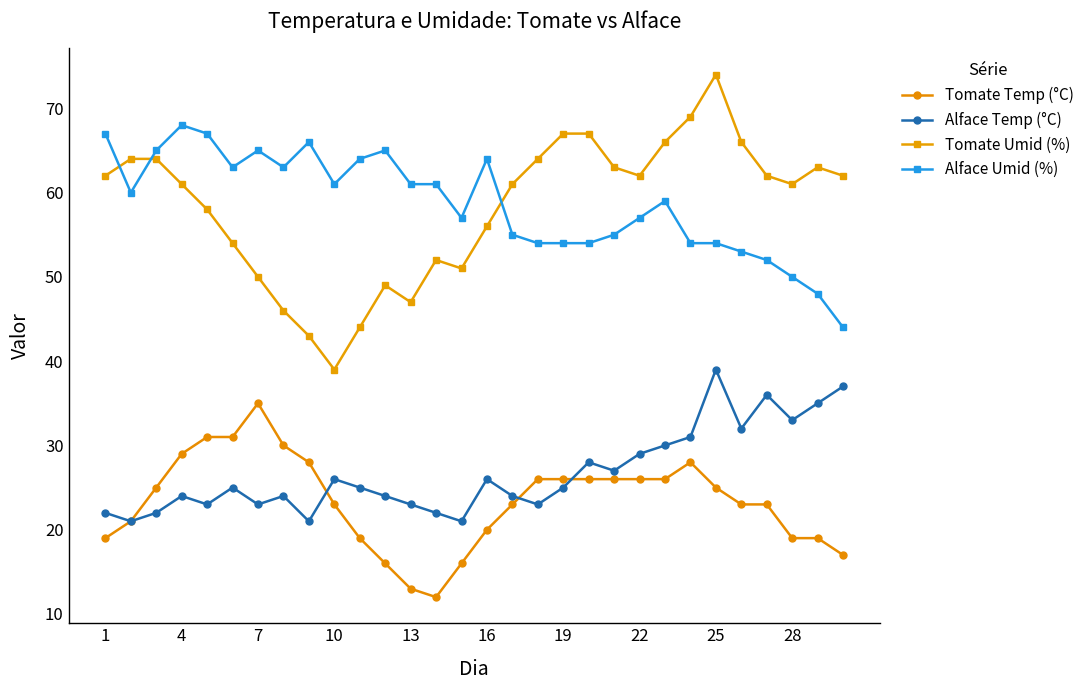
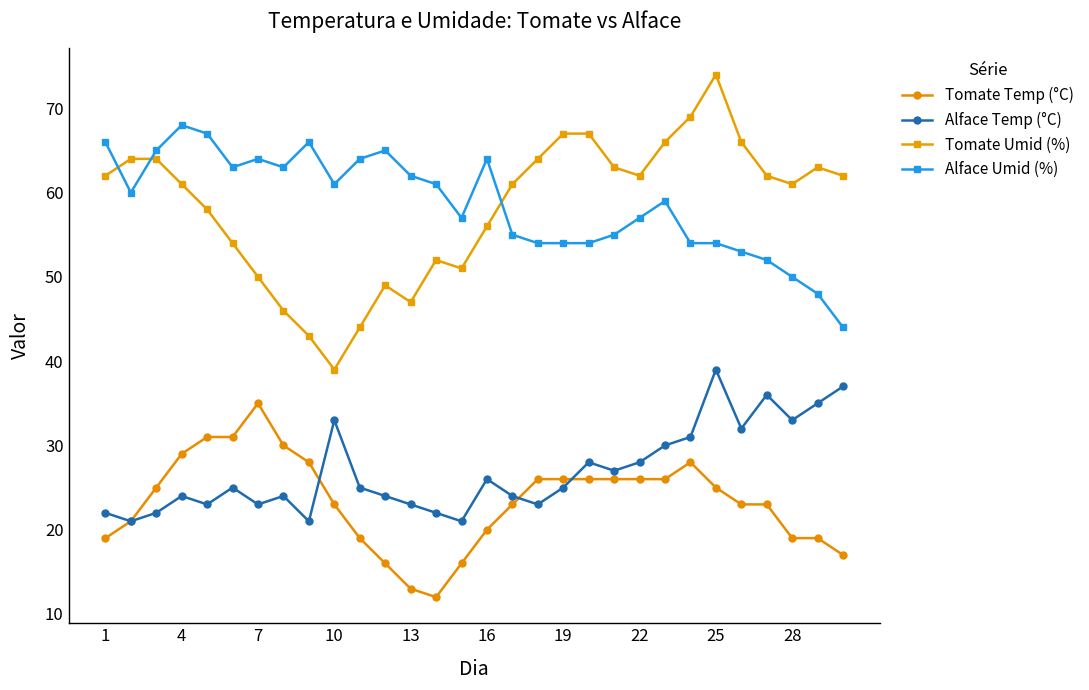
  {
    "Alface Temp (°C)": {
      "1": 22,
      "4": 24,
      "7": 23,
-     "10": 26,
+     "10": 33,
      "13": 23,
      "16": 26,
      "19": 25,
-     "22": 29,
+     "22": 28,
      "25": 39,
      "28": 33
    },
    "Alface Umid (%)": {
-     "1": 67,
+     "1": 66,
      "4": 68,
-     "7": 65,
+     "7": 64,
      "10": 61,
-     "13": 61,
+     "13": 62,
      "16": 64,
      "19": 54,
      "22": 57,
      "25": 54,
      "28": 50
    }
  }
